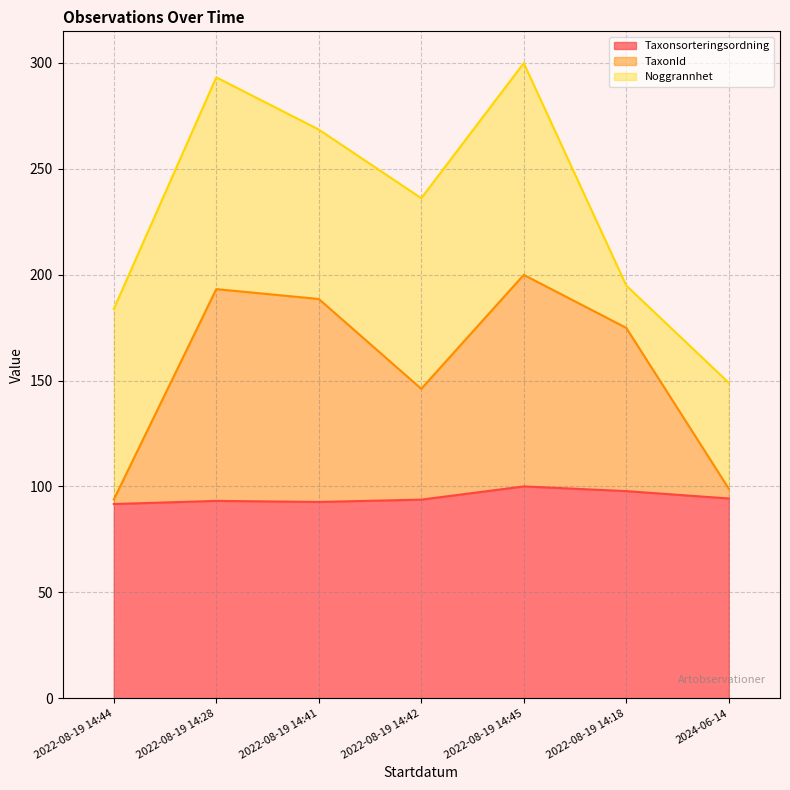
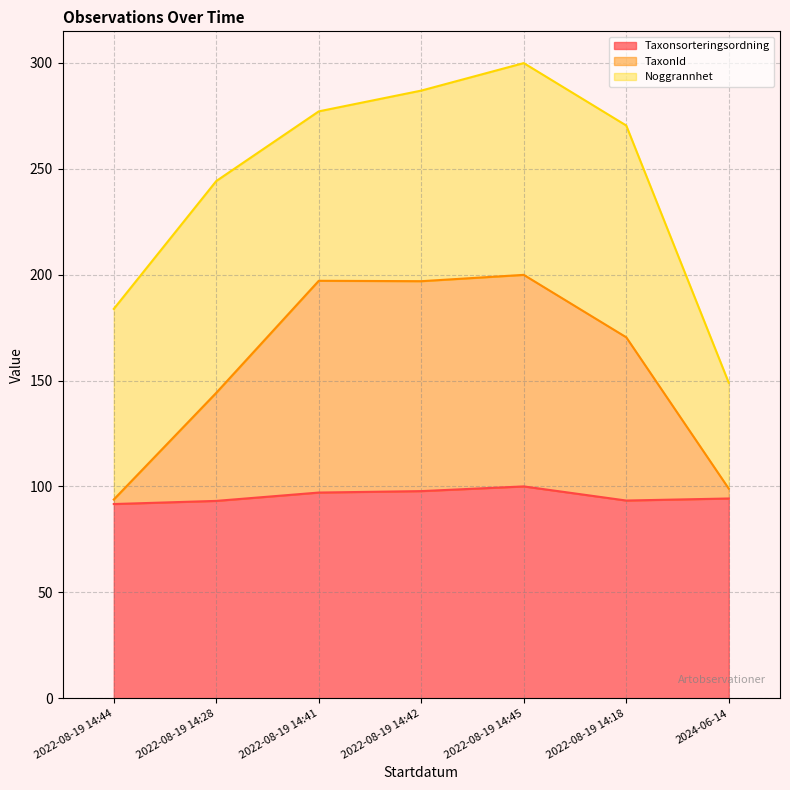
  {
    "Taxonsorteringsordning": {
      "2022-08-19 14:44": 92,
      "2022-08-19 14:28": 93,
-     "2022-08-19 14:41": 93,
-     "2022-08-19 14:42": 94,
+     "2022-08-19 14:41": 97,
+     "2022-08-19 14:42": 98,
      "2022-08-19 14:45": 100,
-     "2022-08-19 14:18": 98,
+     "2022-08-19 14:18": 93,
      "2024-06-14": 94
    },
    "TaxonId": {
      "2022-08-19 14:44": 2,
-     "2022-08-19 14:28": 100,
-     "2022-08-19 14:41": 96,
-     "2022-08-19 14:42": 52,
+     "2022-08-19 14:28": 51,
+     "2022-08-19 14:41": 100,
+     "2022-08-19 14:42": 99,
      "2022-08-19 14:45": 100,
      "2022-08-19 14:18": 77,
      "2024-06-14": 5
    },
    "Noggrannhet": {
      "2022-08-19 14:44": 90,
      "2022-08-19 14:28": 100,
      "2022-08-19 14:41": 80,
      "2022-08-19 14:42": 90,
      "2022-08-19 14:45": 100,
-     "2022-08-19 14:18": 20,
+     "2022-08-19 14:18": 100,
      "2024-06-14": 50
    }
  }
